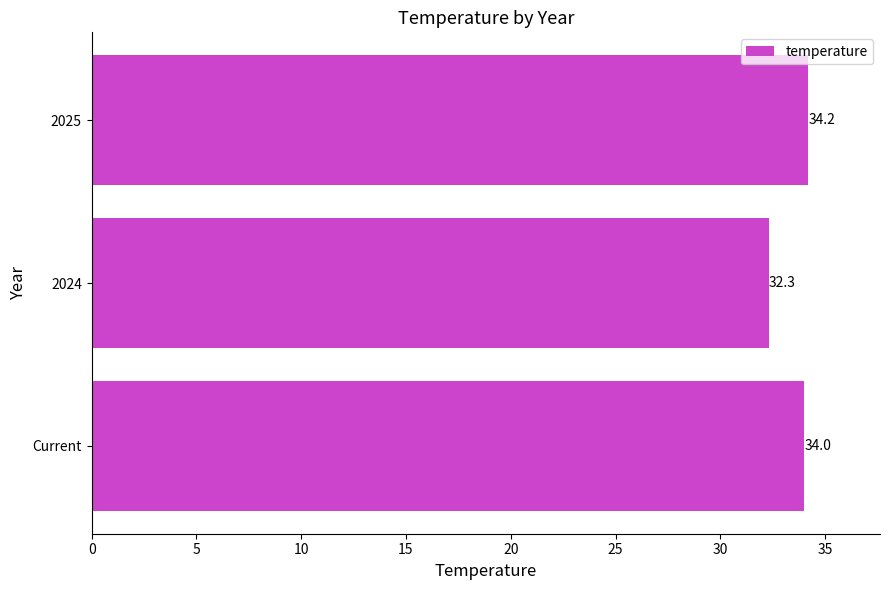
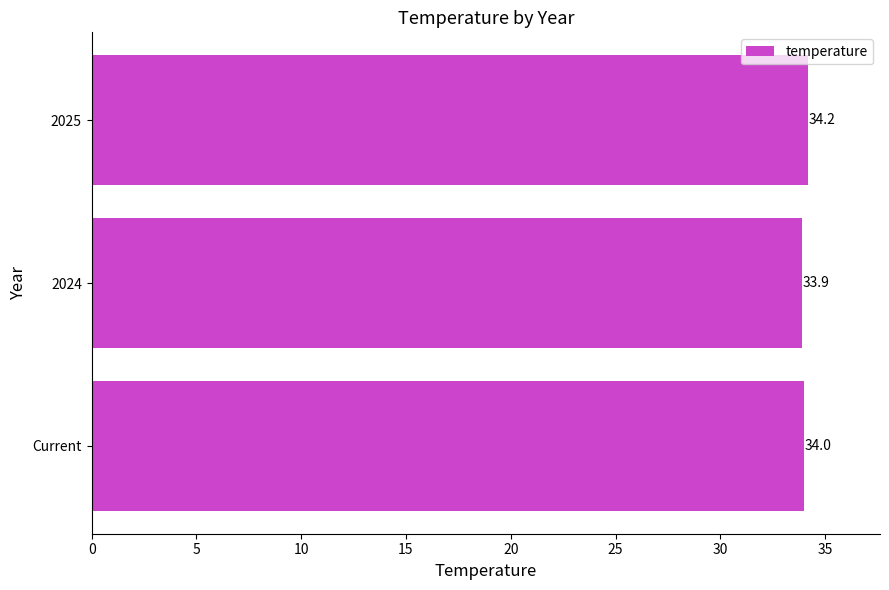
  {
    "2025": 34.2,
-   "2024": 32.3,
+   "2024": 33.9,
    "Current": 34.0
  }
